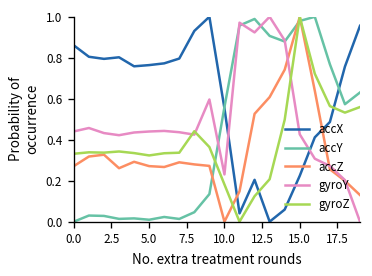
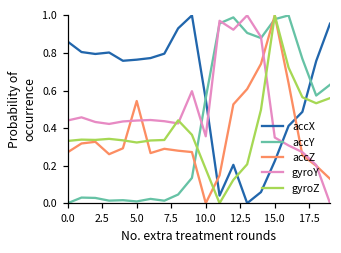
  {
    "accX": {
      "0.0": 0.86,
      "5.0": 0.76,
      "15.0": 0.22
    },
    "accY": {
      "0.0": 0.00,
      "5.0": 0.01,
      "15.0": 0.98
    },
    "accZ": {
      "0.0": 0.27,
-     "5.0": 0.27,
+     "5.0": 0.54,
      "10.0": 0.00
    },
    "gyroY": {
      "0.0": 0.44,
      "5.0": 0.44,
-     "10.0": 0.23,
-     "15.0": 0.43
+     "10.0": 0.36,
+     "15.0": 0.35
    },
    "gyroZ": {
      "0.0": 0.33,
      "5.0": 0.32,
      "10.0": 0.18
    }
  }
